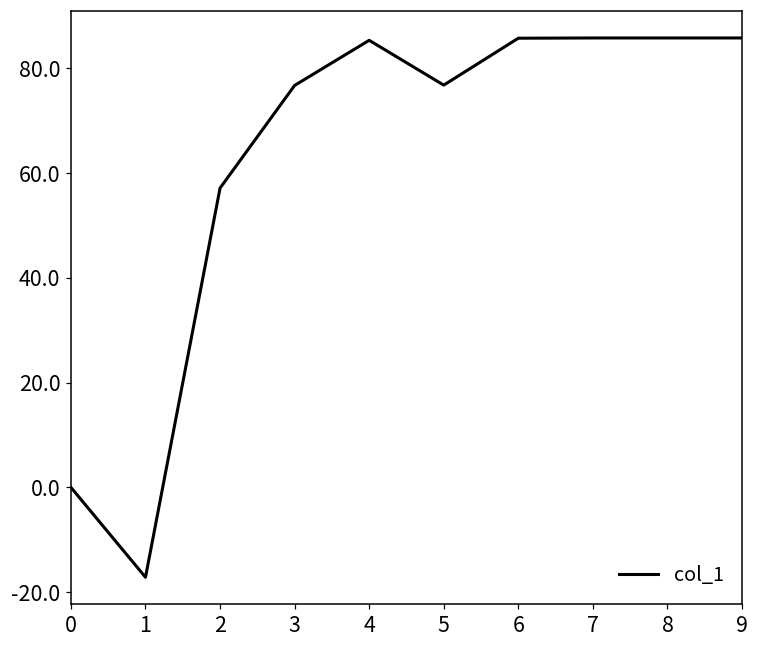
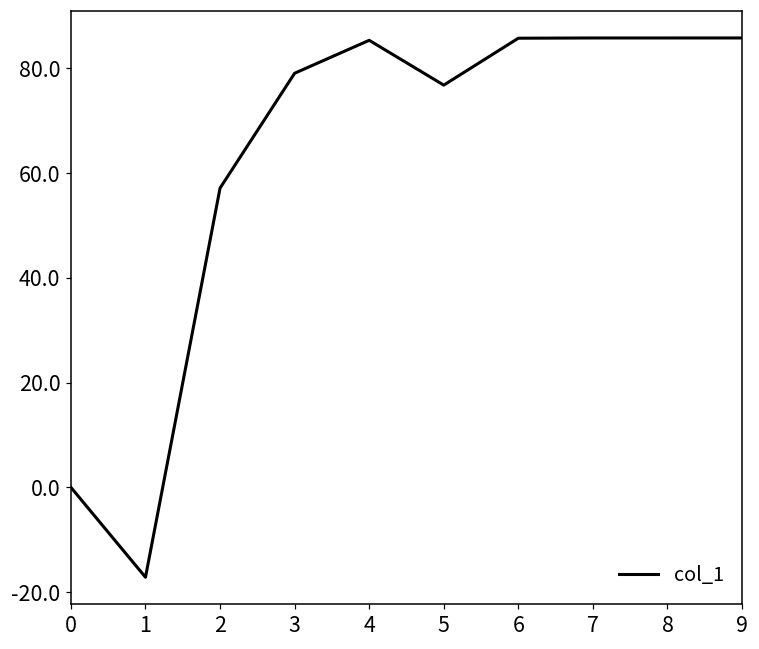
  {
    "0": 0,
    "1": -17,
    "2": 57,
-   "3": 77,
+   "3": 79,
    "4": 85,
    "5": 77,
    "6": 86,
    "7": 86,
    "8": 86,
    "9": 86
  }
